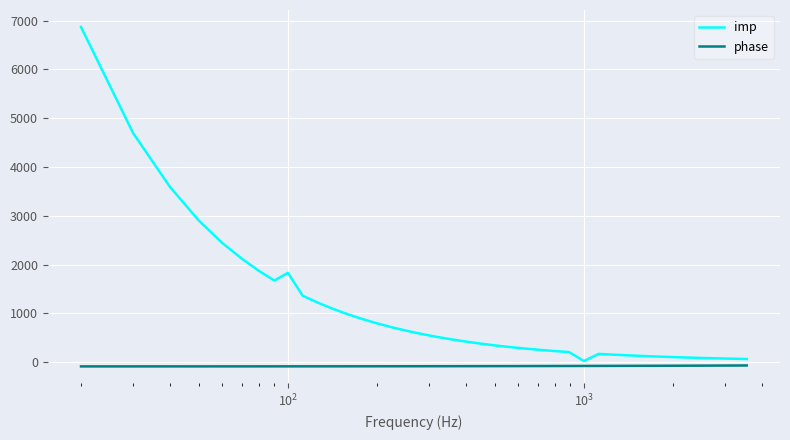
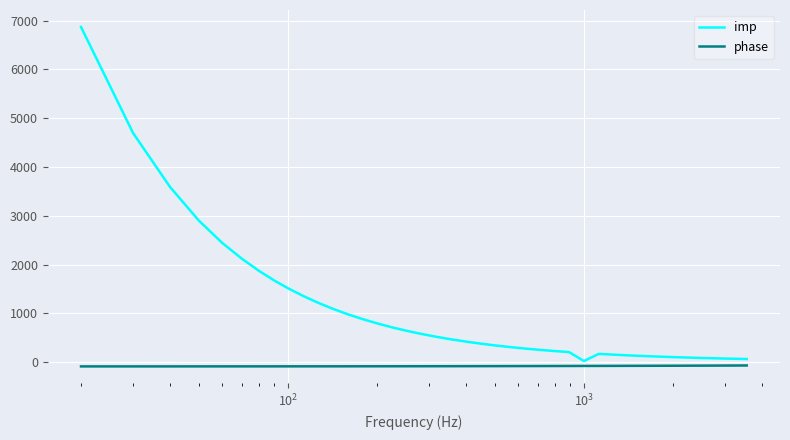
  {
    "imp": {
-     "10^2": 1800,
+     "10^2": 1500,
      "10^3": 0
    },
    "phase": {
      "10^2": -100,
      "10^3": -100
    }
  }
